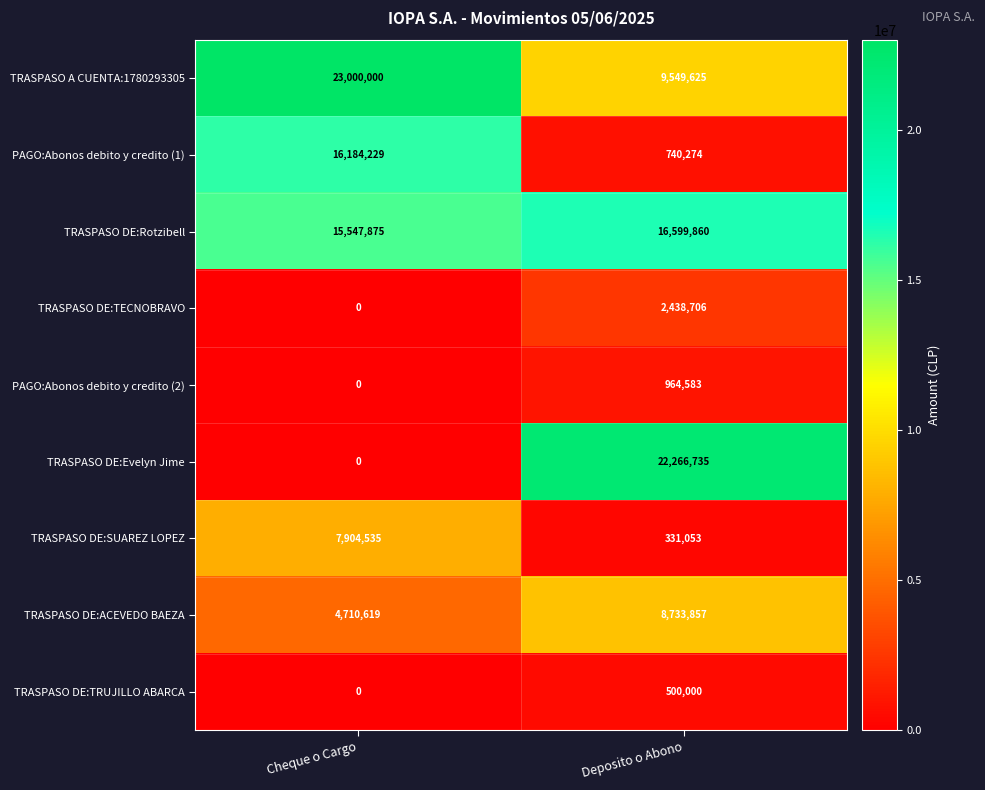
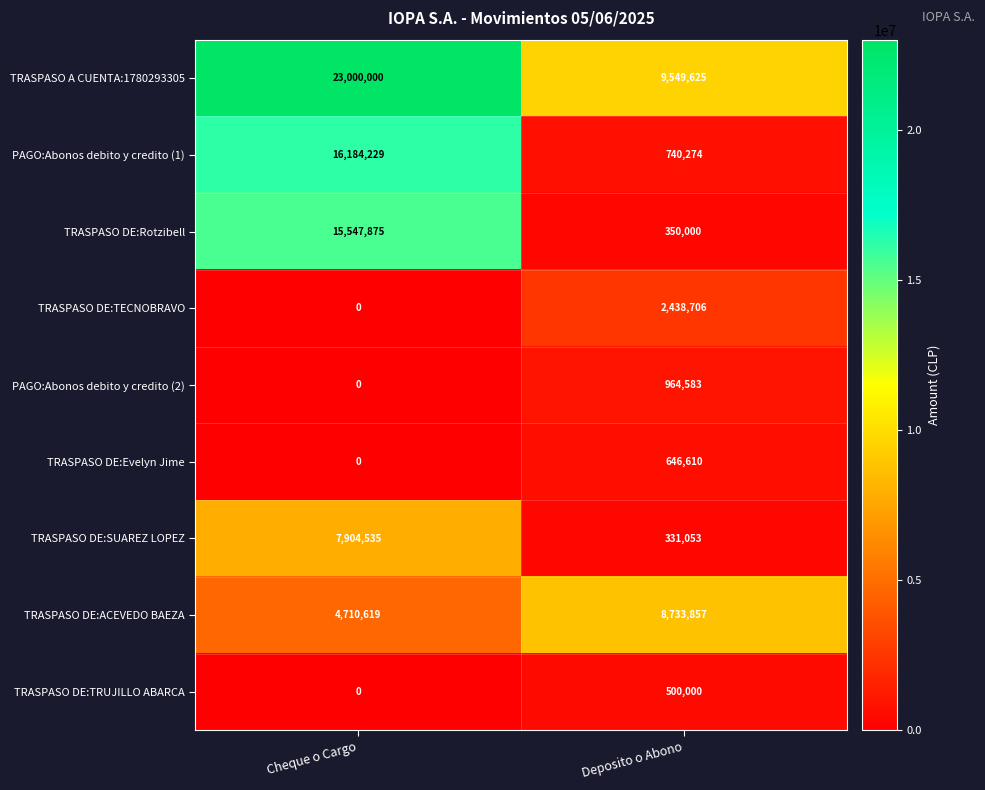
  {
    "TRASPASO A CUENTA:1780293305": {
      "Cheque o Cargo": "23,000,000",
      "Deposito o Abono": "9,549,625"
    },
    "PAGO:Abonos debito y credito (1)": {
      "Cheque o Cargo": "16,184,229",
      "Deposito o Abono": "740,274"
    },
    "TRASPASO DE:Rotzibell": {
      "Cheque o Cargo": "15,547,875",
-     "Deposito o Abono": "16,599,860"
+     "Deposito o Abono": "350,000"
    },
    "TRASPASO DE:TECNOBRAVO": {
      "Cheque o Cargo": "0",
      "Deposito o Abono": "2,438,706"
    },
    "PAGO:Abonos debito y credito (2)": {
      "Cheque o Cargo": "0",
      "Deposito o Abono": "964,583"
    },
    "TRASPASO DE:Evelyn Jime": {
      "Cheque o Cargo": "0",
-     "Deposito o Abono": "22,266,735"
+     "Deposito o Abono": "646,610"
    },
    "TRASPASO DE:SUAREZ LOPEZ": {
      "Cheque o Cargo": "7,904,535",
      "Deposito o Abono": "331,053"
    },
    "TRASPASO DE:ACEVEDO BAEZA": {
      "Cheque o Cargo": "4,710,619",
      "Deposito o Abono": "8,733,857"
    },
    "TRASPASO DE:TRUJILLO ABARCA": {
      "Cheque o Cargo": "0",
      "Deposito o Abono": "500,000"
    }
  }
